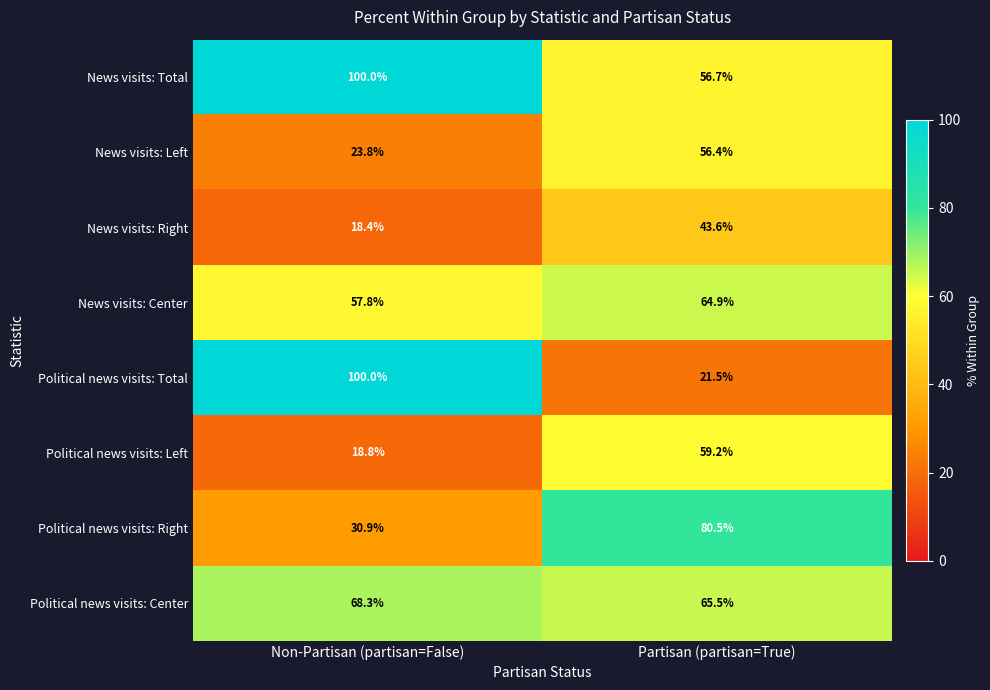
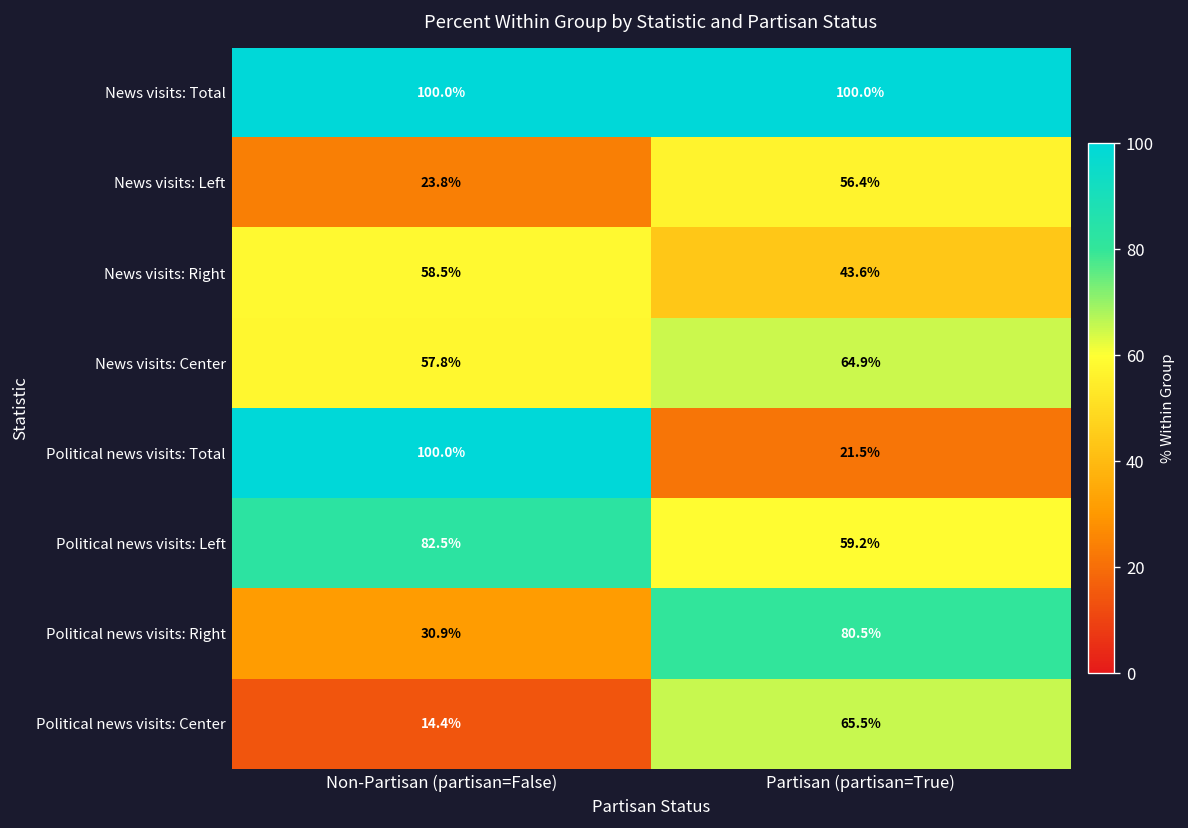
  {
    "News visits: Total": {
      "Non-Partisan (partisan=False)": "100.0%",
-     "Partisan (partisan=True)": "56.7%"
+     "Partisan (partisan=True)": "100.0%"
    },
    "News visits: Left": {
      "Non-Partisan (partisan=False)": "23.8%",
      "Partisan (partisan=True)": "56.4%"
    },
    "News visits: Right": {
-     "Non-Partisan (partisan=False)": "18.4%",
+     "Non-Partisan (partisan=False)": "58.5%",
      "Partisan (partisan=True)": "43.6%"
    },
    "News visits: Center": {
      "Non-Partisan (partisan=False)": "57.8%",
      "Partisan (partisan=True)": "64.9%"
    },
    "Political news visits: Total": {
      "Non-Partisan (partisan=False)": "100.0%",
      "Partisan (partisan=True)": "21.5%"
    },
    "Political news visits: Left": {
-     "Non-Partisan (partisan=False)": "18.8%",
+     "Non-Partisan (partisan=False)": "82.5%",
      "Partisan (partisan=True)": "59.2%"
    },
    "Political news visits: Right": {
      "Non-Partisan (partisan=False)": "30.9%",
      "Partisan (partisan=True)": "80.5%"
    },
    "Political news visits: Center": {
-     "Non-Partisan (partisan=False)": "68.3%",
+     "Non-Partisan (partisan=False)": "14.4%",
      "Partisan (partisan=True)": "65.5%"
    }
  }
